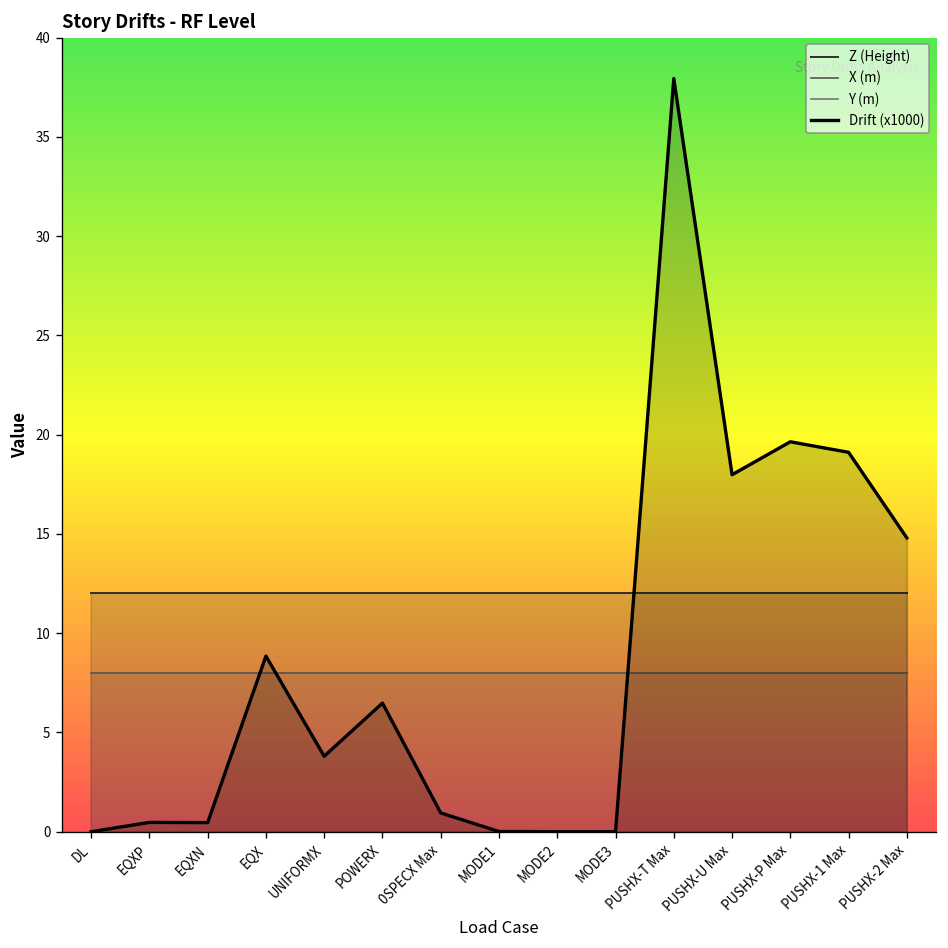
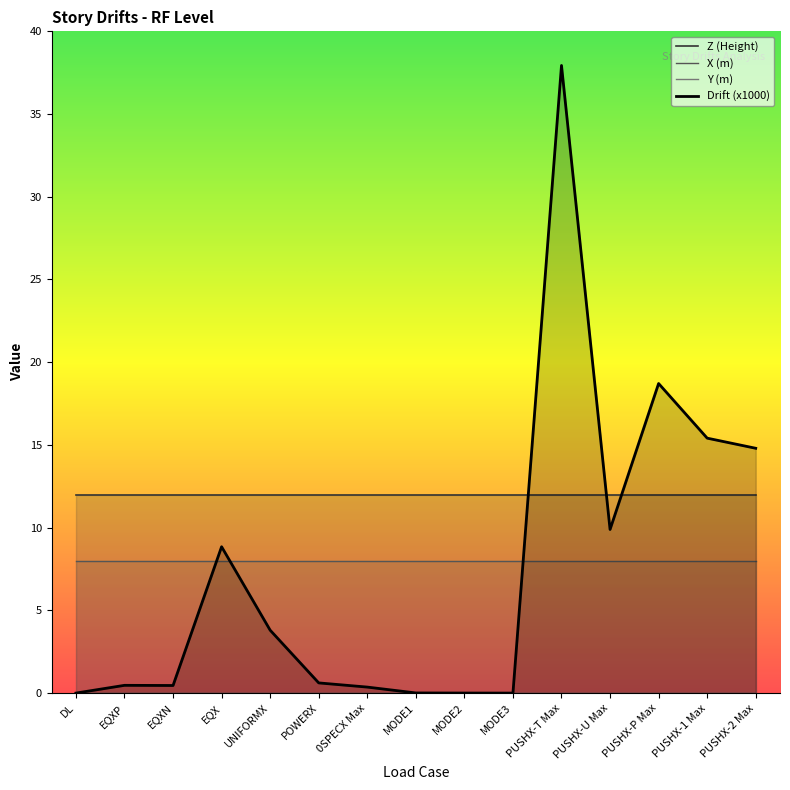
  {
    "Drift (x1000)": {
      "EQXP": 0.5,
      "EQXN": 0.5,
      "EQX": 8.8,
      "UNIFORMX": 3.8,
-     "POWERX": 6.5,
-     "0SPECX Max": 0.9,
+     "POWERX": 0.6,
+     "0SPECX Max": 0.4,
      "PUSHX-T Max": 37.9,
-     "PUSHX-U Max": 18.0,
-     "PUSHX-P Max": 19.6,
-     "PUSHX-1 Max": 19.1,
+     "PUSHX-U Max": 9.9,
+     "PUSHX-P Max": 18.7,
+     "PUSHX-1 Max": 15.4,
      "PUSHX-2 Max": 14.8
    }
  }
